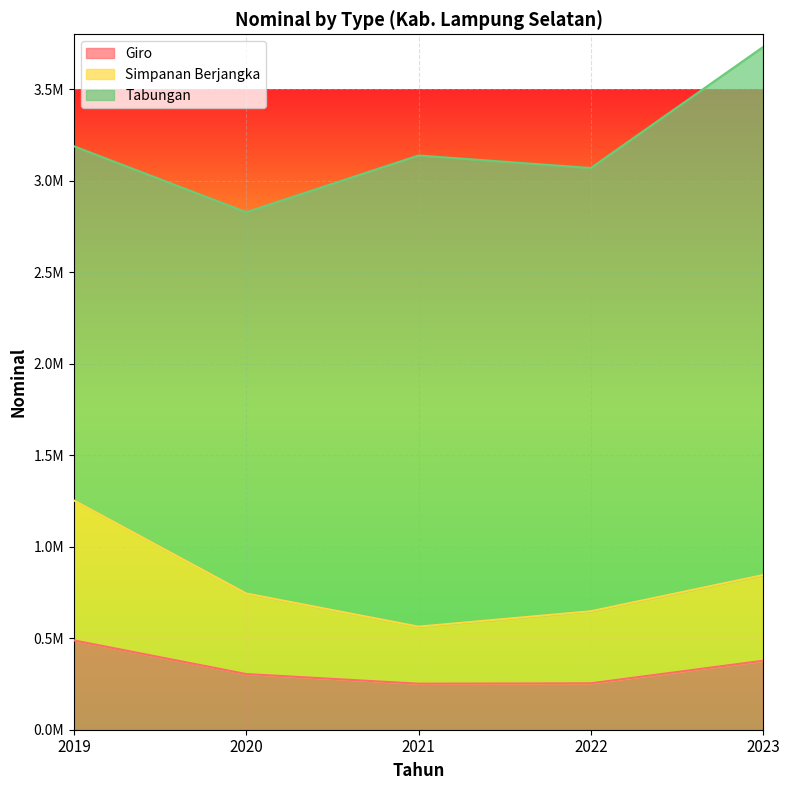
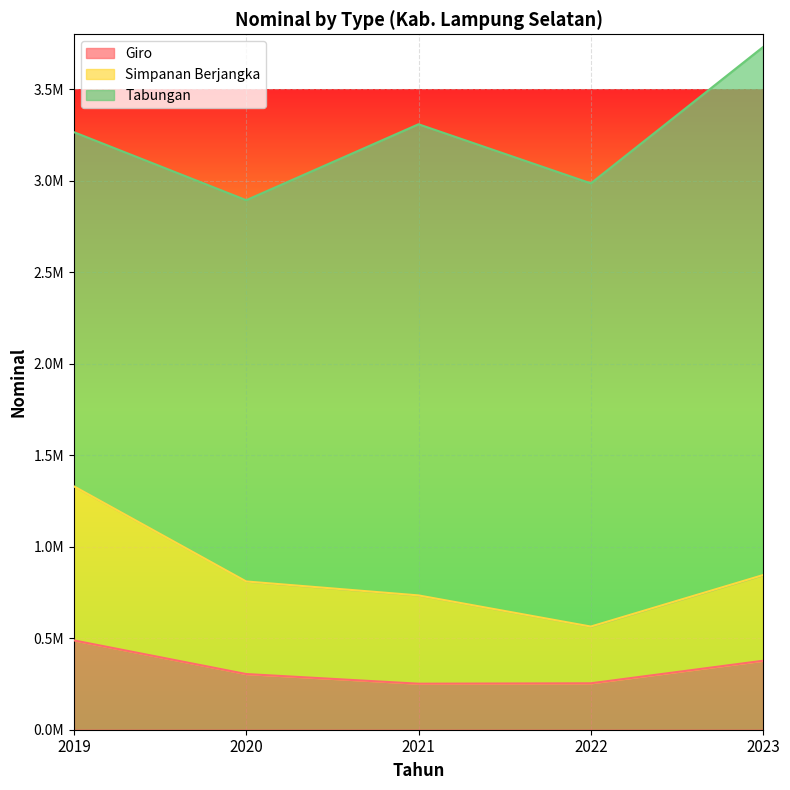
  {
    "Giro": {
      "2019": 490000,
      "2020": 300000,
      "2021": 250000,
      "2022": 250000,
      "2023": 380000
    },
    "Simpanan Berjangka": {
-     "2019": 760000,
-     "2020": 440000,
-     "2021": 310000,
-     "2022": 390000,
+     "2019": 840000,
+     "2020": 510000,
+     "2021": 480000,
+     "2022": 310000,
      "2023": 470000
    },
    "Tabungan": {
      "2019": 1940000,
      "2020": 2080000,
      "2021": 2570000,
      "2022": 2420000,
      "2023": 2890000
    }
  }
